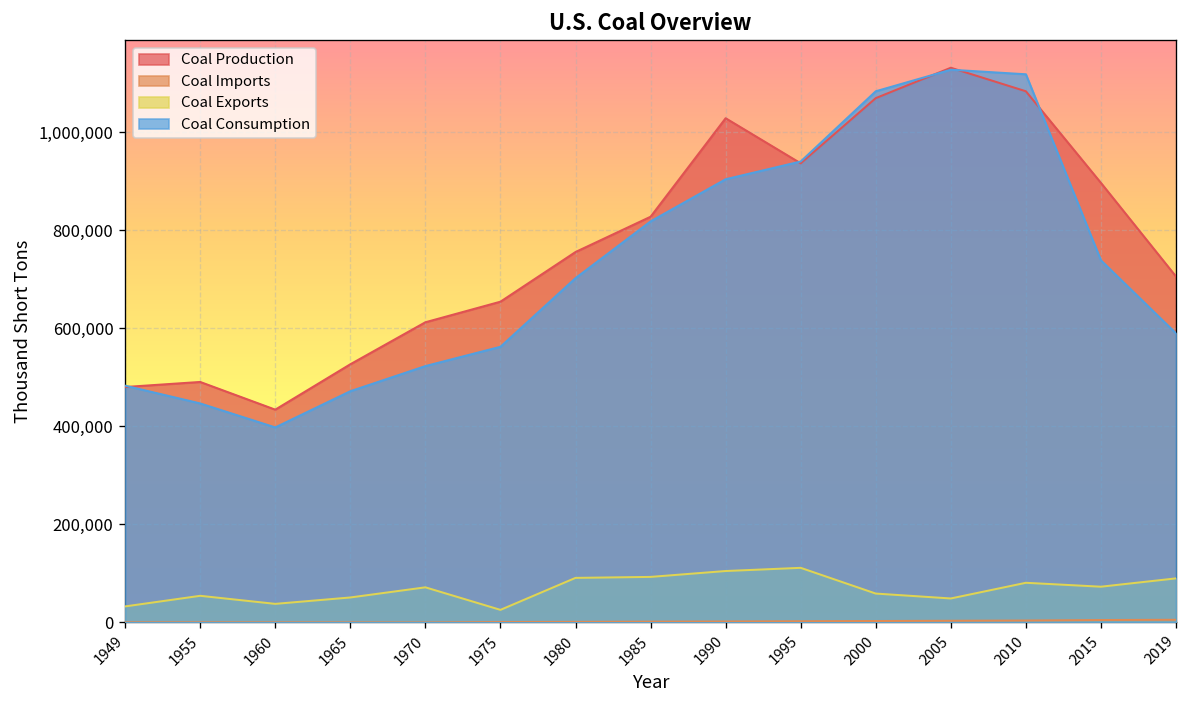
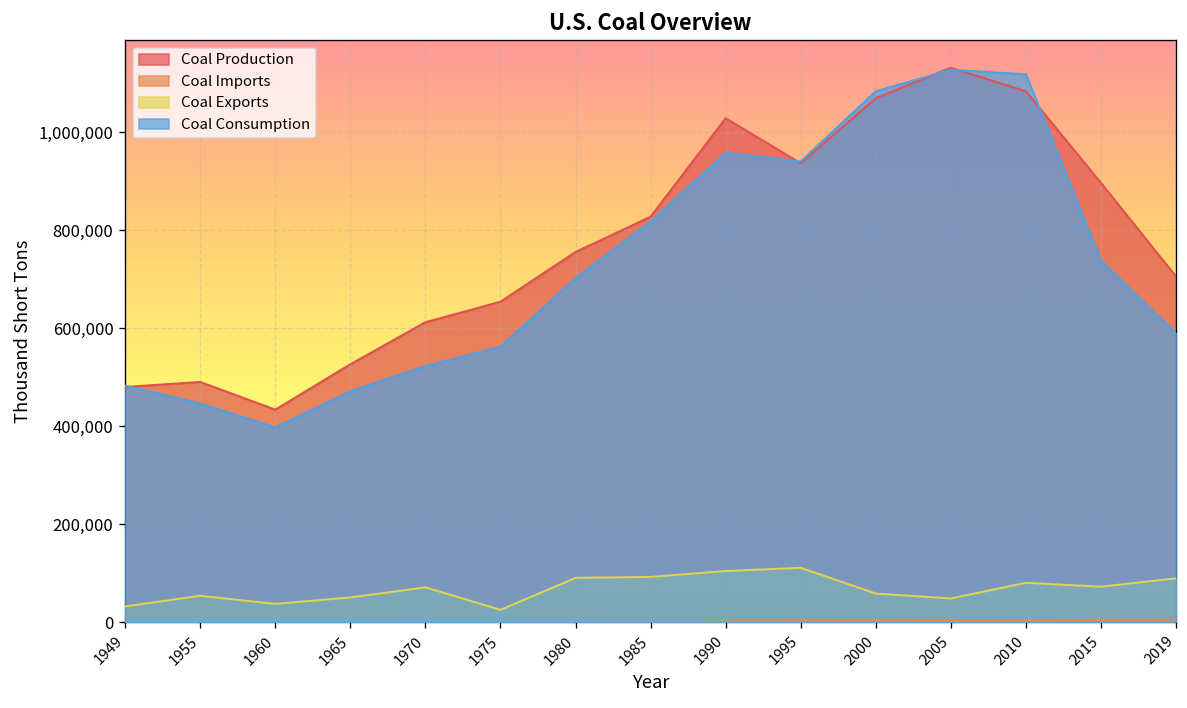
  {
    "Coal Exports": {
      "1949": "30,000",
      "1955": "50,000",
      "1960": "40,000",
      "1965": "50,000",
      "1970": "70,000",
      "1975": "30,000",
      "1980": "90,000",
      "1985": "90,000",
      "1990": "110,000",
      "1995": "110,000",
      "2000": "60,000",
      "2005": "50,000",
      "2010": "80,000",
      "2015": "70,000",
      "2019": "90,000"
    },
    "Coal Consumption": {
      "1955": "450,000",
      "1960": "400,000",
      "1965": "470,000",
      "1970": "520,000",
      "1975": "560,000",
      "1980": "700,000",
      "1985": "820,000",
-     "1990": "900,000",
+     "1990": "960,000",
      "2000": "1,080,000",
      "2010": "1,120,000",
      "2015": "740,000",
      "2019": "590,000"
    }
  }
